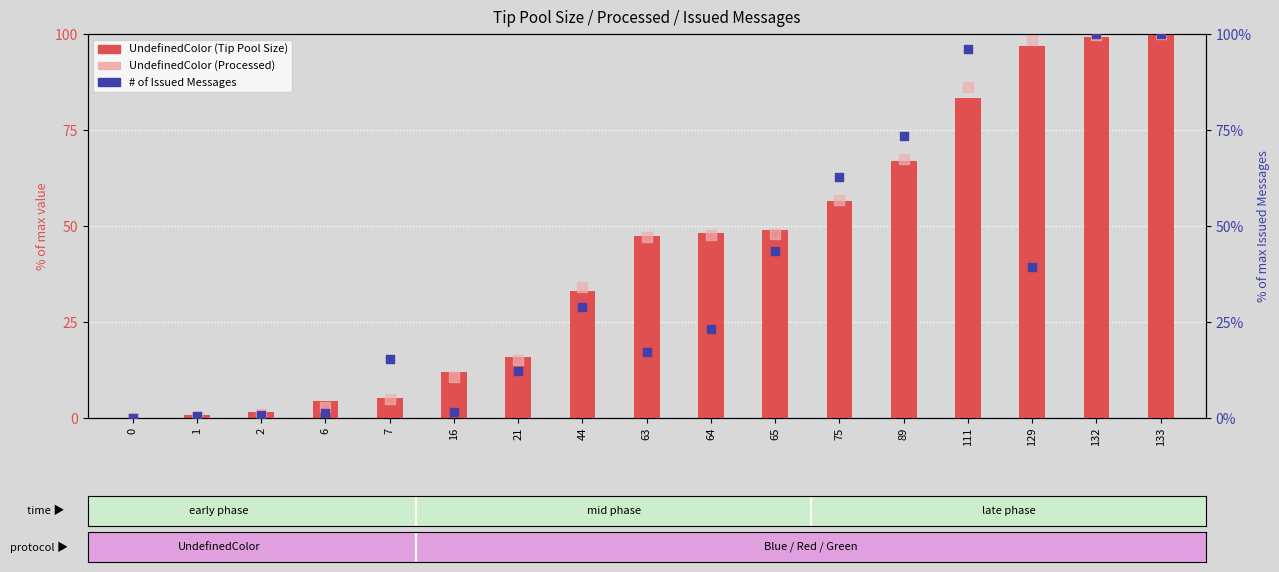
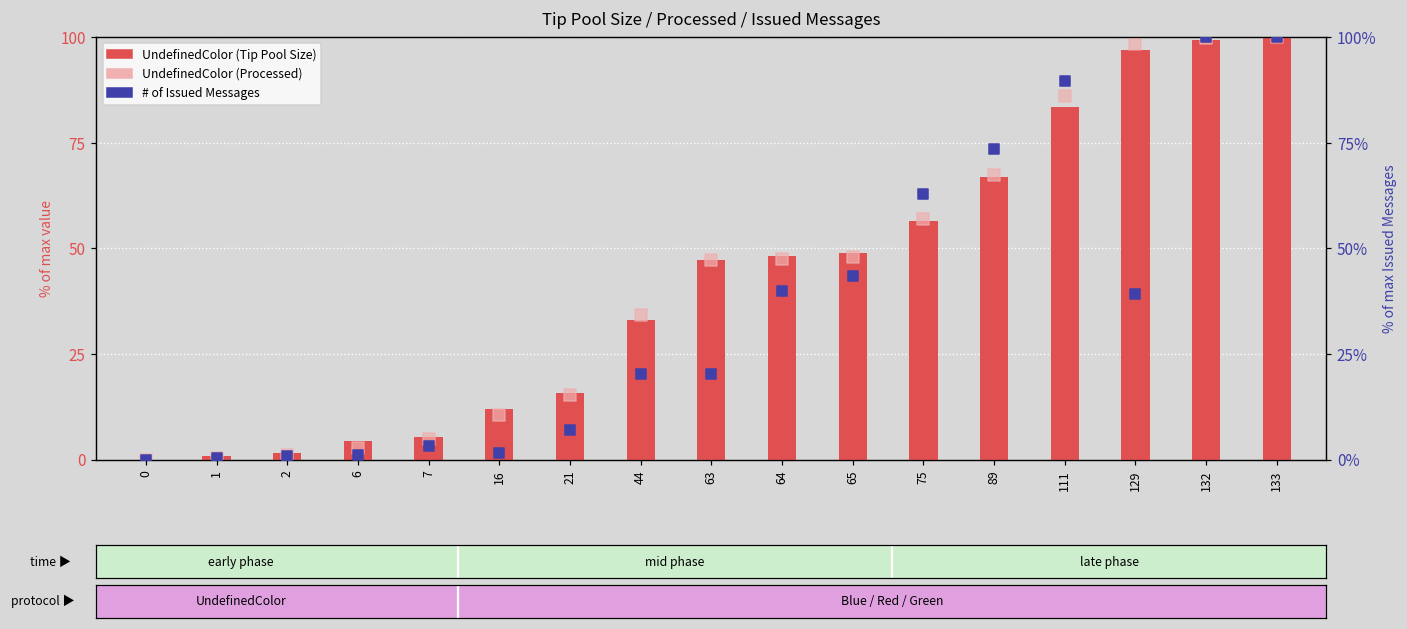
  {
    "UndefinedColor (Tip Pool Size)": {
      "0": "0",
      "1": "1",
      "2": "2",
      "6": "5",
      "7": "5",
      "16": "12",
      "21": "16",
      "44": "33",
      "63": "47",
      "64": "48",
      "65": "49",
      "75": "56",
      "89": "67",
      "111": "83",
      "129": "97",
      "132": "99",
      "133": "100"
    },
    "# of Issued Messages": {
-     "7": "15%",
-     "21": "12%",
-     "44": "29%",
-     "63": "17%",
-     "64": "23%",
-     "111": "96%"
+     "7": "3%",
+     "21": "7%",
+     "44": "20%",
+     "63": "20%",
+     "64": "40%",
+     "111": "90%"
    }
  }
